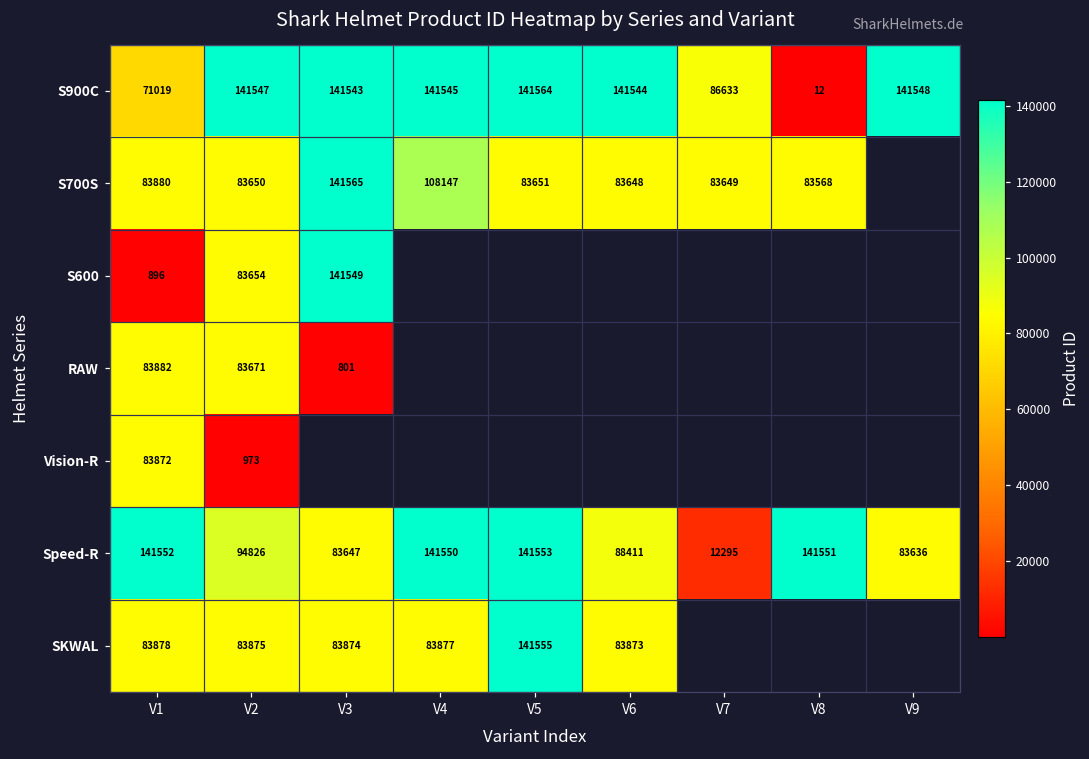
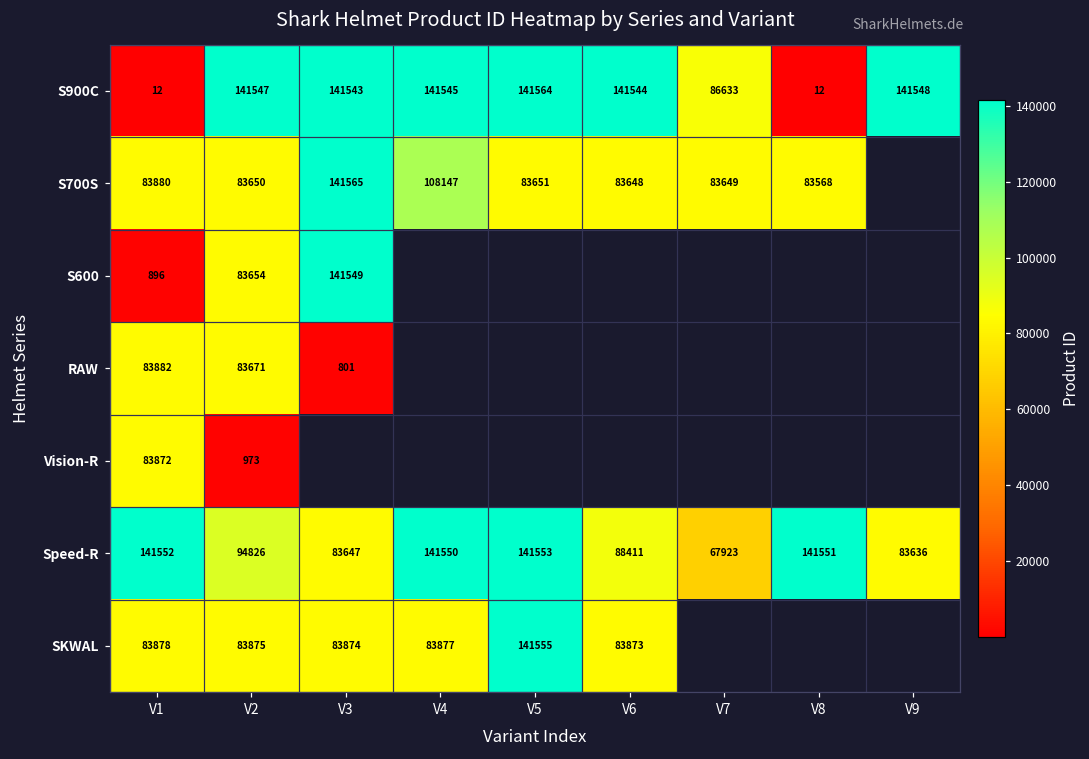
  {
    "S900C": {
-     "V1": 71019,
+     "V1": 12,
      "V2": 141547,
      "V3": 141543,
      "V4": 141545,
      "V5": 141564,
      "V6": 141544,
      "V7": 86633,
      "V8": 12,
      "V9": 141548
    },
    "S700S": {
      "V1": 83880,
      "V2": 83650,
      "V3": 141565,
      "V4": 108147,
      "V5": 83651,
      "V6": 83648,
      "V7": 83649,
      "V8": 83568
    },
    "S600": {
      "V1": 896,
      "V2": 83654,
      "V3": 141549
    },
    "RAW": {
      "V1": 83882,
      "V2": 83671,
      "V3": 801
    },
    "Vision-R": {
      "V1": 83872,
      "V2": 973
    },
    "Speed-R": {
      "V1": 141552,
      "V2": 94826,
      "V3": 83647,
      "V4": 141550,
      "V5": 141553,
      "V6": 88411,
-     "V7": 12295,
+     "V7": 67923,
      "V8": 141551,
      "V9": 83636
    },
    "SKWAL": {
      "V1": 83878,
      "V2": 83875,
      "V3": 83874,
      "V4": 83877,
      "V5": 141555,
      "V6": 83873
    }
  }
